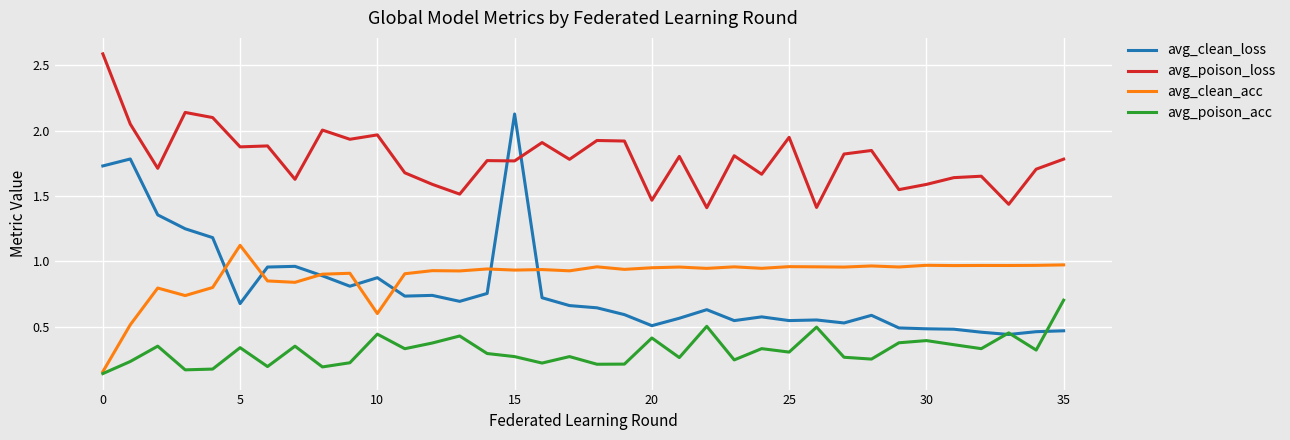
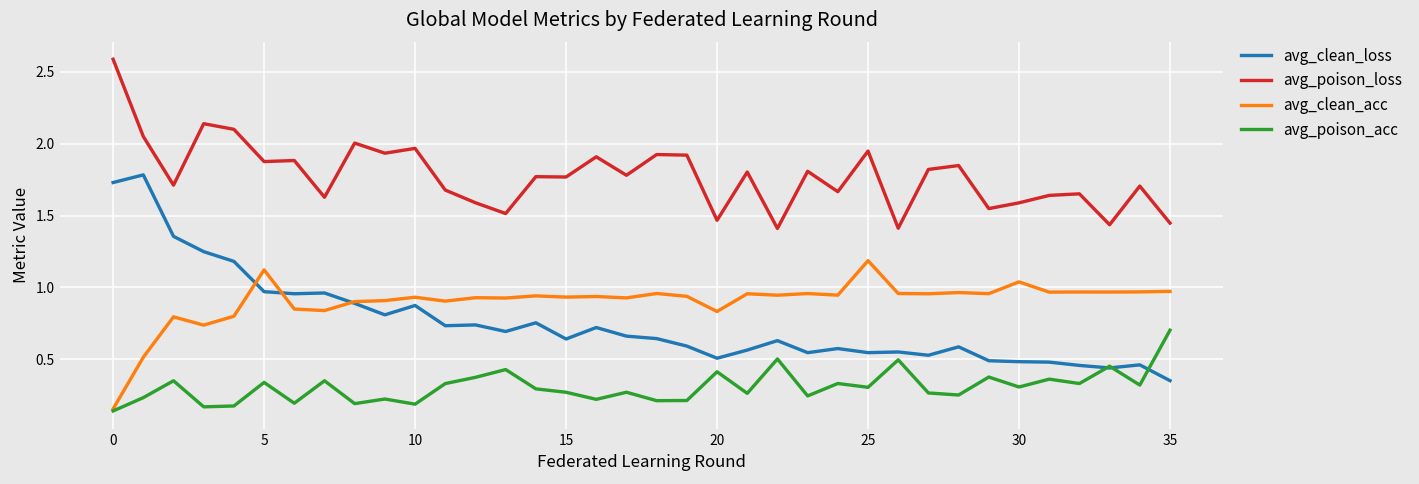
  {
    "avg_clean_loss": {
      "0": 1.73,
-     "5": 0.68,
+     "5": 0.97,
      "10": 0.87,
-     "15": 2.13,
+     "15": 0.64,
      "20": 0.51,
      "25": 0.55,
      "30": 0.48,
-     "35": 0.47
+     "35": 0.35
    },
    "avg_poison_loss": {
      "0": 2.59,
      "5": 1.88,
      "10": 1.97,
      "15": 1.77,
      "20": 1.47,
      "25": 1.95,
      "30": 1.59,
-     "35": 1.78
+     "35": 1.45
    },
    "avg_clean_acc": {
      "5": 1.12,
-     "10": 0.60,
+     "10": 0.93,
      "15": 0.93,
-     "20": 0.95,
-     "25": 0.96,
-     "30": 0.97,
+     "20": 0.83,
+     "25": 1.19,
+     "30": 1.04,
      "35": 0.97
    },
    "avg_poison_acc": {
      "5": 0.34,
-     "10": 0.44,
+     "10": 0.19,
      "15": 0.27,
      "20": 0.41,
      "25": 0.30,
-     "30": 0.39,
+     "30": 0.31,
      "35": 0.70
    }
  }
